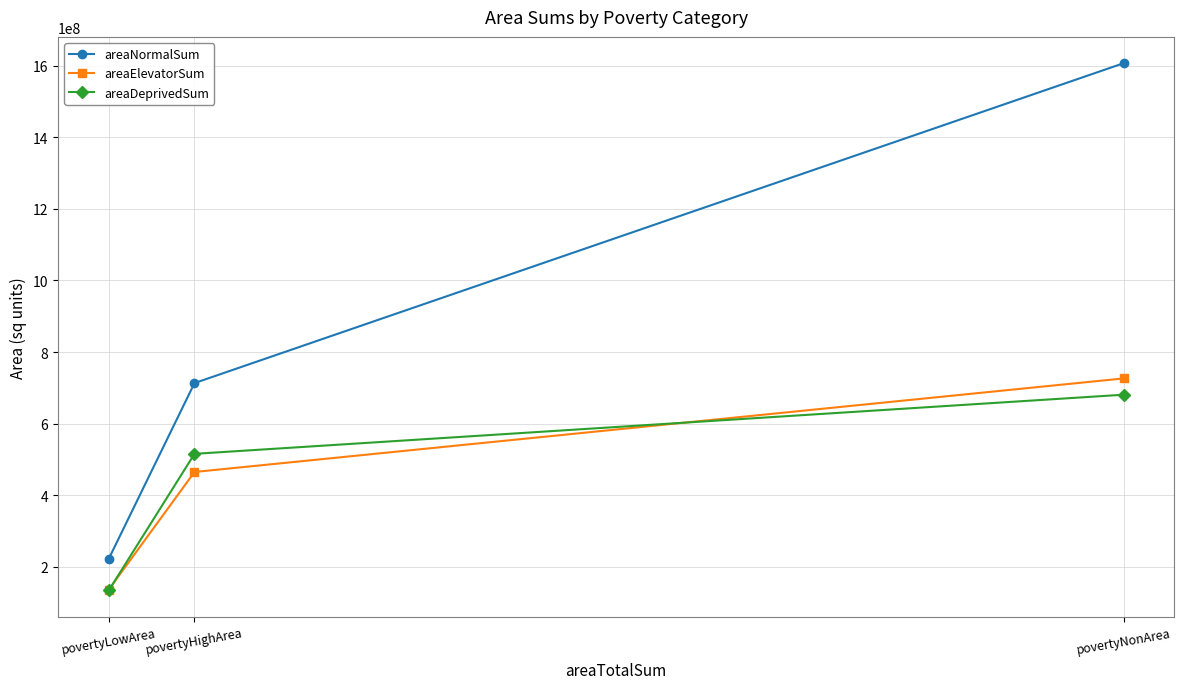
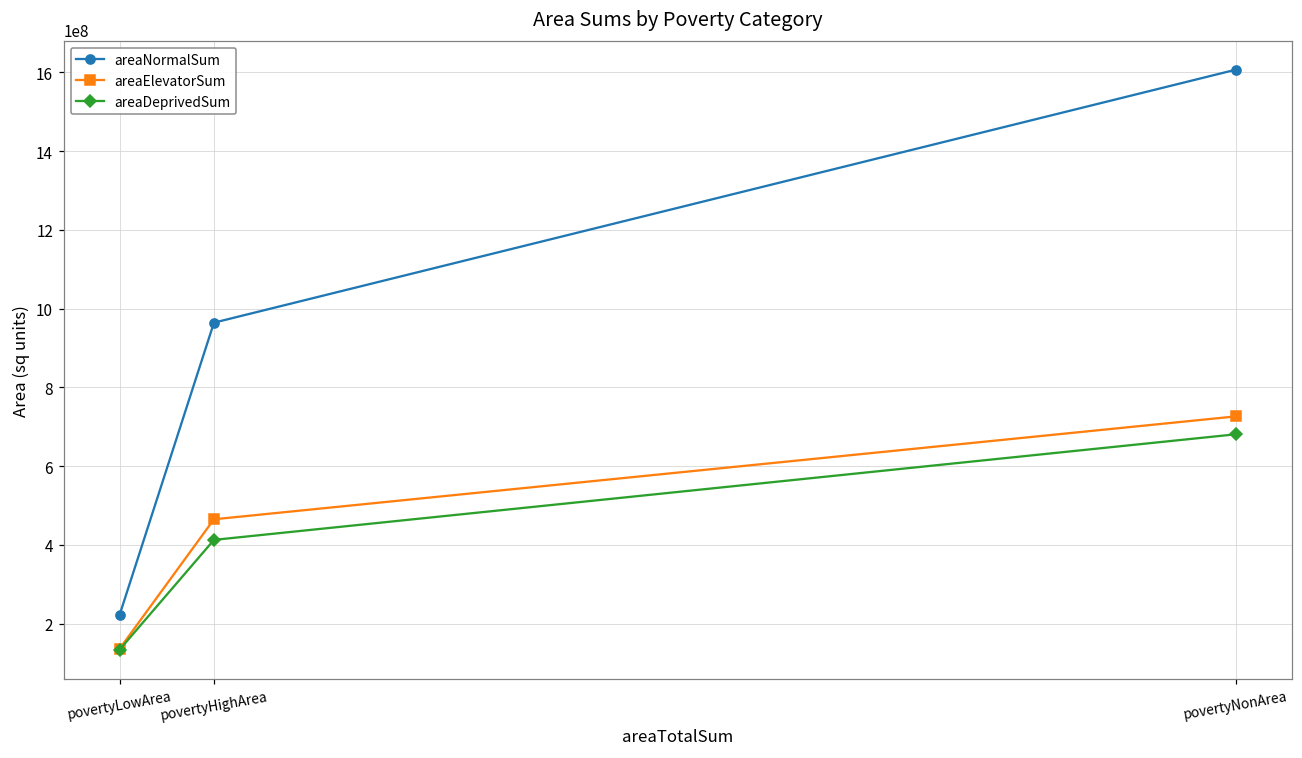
  {
    "areaNormalSum": {
      "povertyLowArea": 220000000,
-     "povertyHighArea": 710000000,
+     "povertyHighArea": 960000000,
      "povertyNonArea": 1610000000
    },
    "areaElevatorSum": {
      "povertyHighArea": 470000000,
      "povertyNonArea": 730000000
    },
    "areaDeprivedSum": {
-     "povertyHighArea": 520000000,
+     "povertyHighArea": 410000000,
      "povertyNonArea": 680000000
    }
  }
